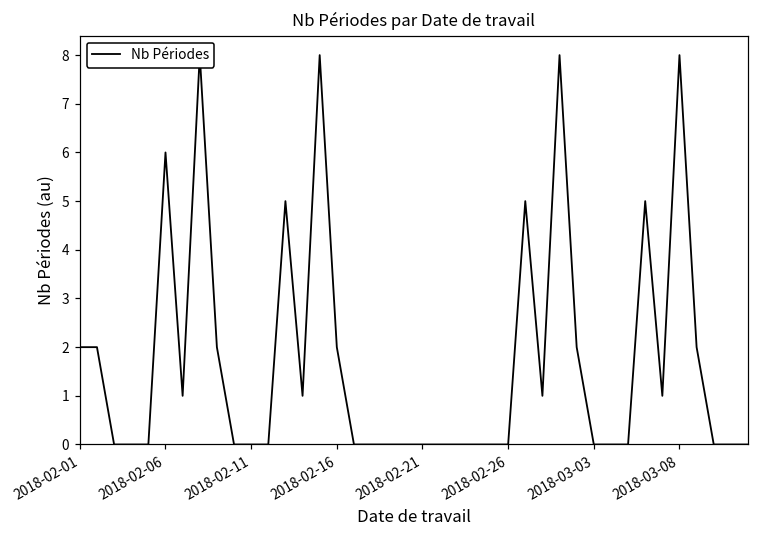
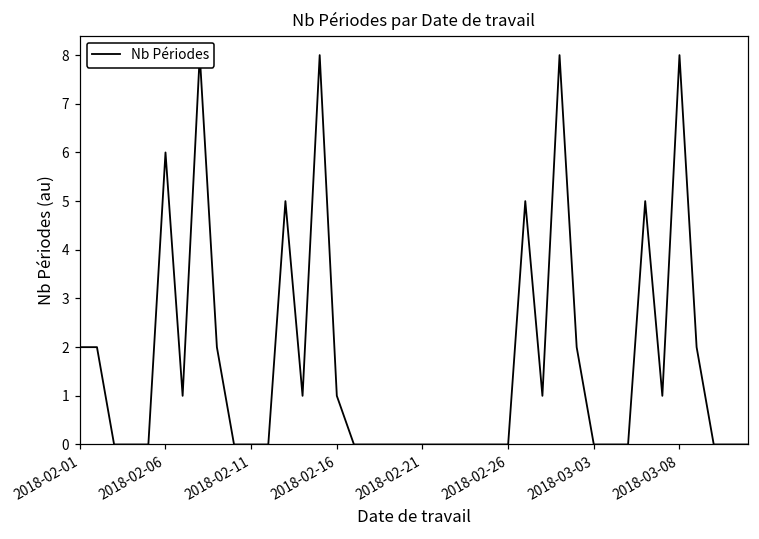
  {
    "2018-02-01": 2,
    "2018-02-06": 6,
    "2018-02-11": 0,
-   "2018-02-16": 2,
+   "2018-02-16": 1,
    "2018-02-21": 0,
    "2018-02-26": 0,
    "2018-03-03": 0,
    "2018-03-08": 8
  }
